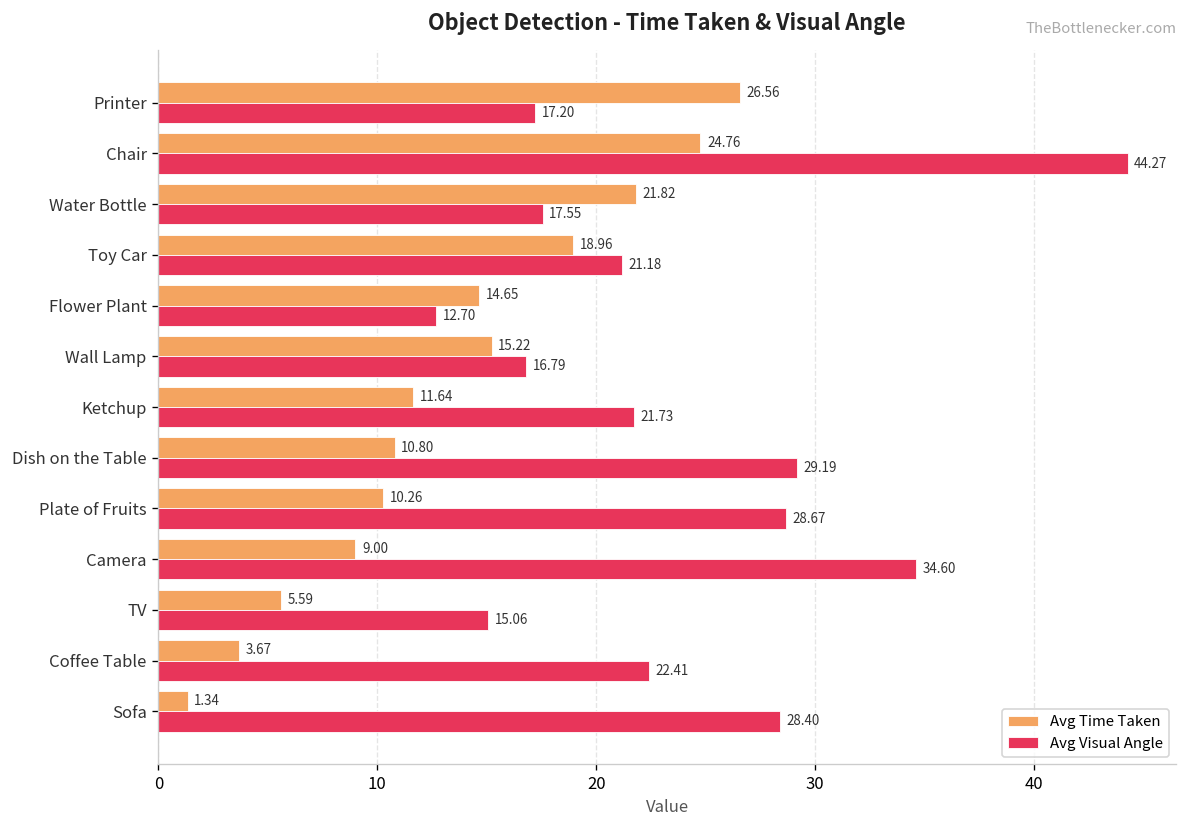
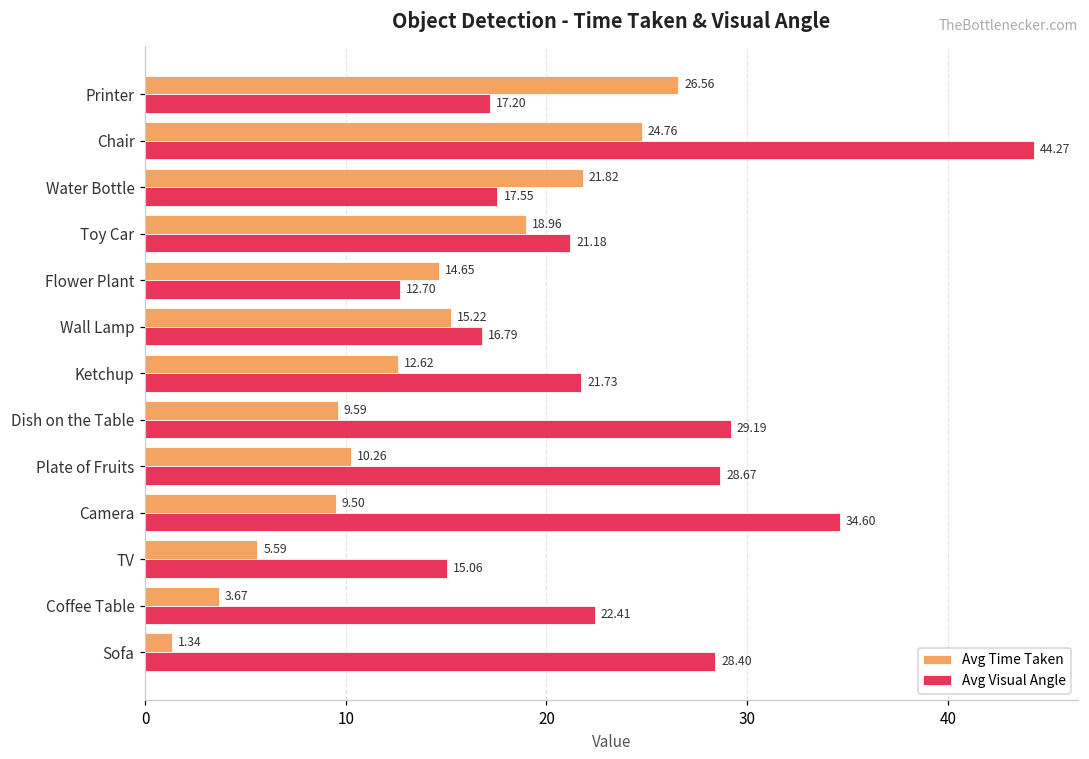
  {
    "Avg Time Taken": {
      "Printer": 26.56,
      "Chair": 24.76,
      "Water Bottle": 21.82,
      "Toy Car": 18.96,
      "Flower Plant": 14.65,
      "Wall Lamp": 15.22,
-     "Ketchup": 11.64,
-     "Dish on the Table": 10.80,
+     "Ketchup": 12.62,
+     "Dish on the Table": 9.59,
      "Plate of Fruits": 10.26,
-     "Camera": 9.00,
+     "Camera": 9.50,
      "TV": 5.59,
      "Coffee Table": 3.67,
      "Sofa": 1.34
    },
    "Avg Visual Angle": {
      "Printer": 17.20,
      "Chair": 44.27,
      "Water Bottle": 17.55,
      "Toy Car": 21.18,
      "Flower Plant": 12.70,
      "Wall Lamp": 16.79,
      "Ketchup": 21.73,
      "Dish on the Table": 29.19,
      "Plate of Fruits": 28.67,
      "Camera": 34.60,
      "TV": 15.06,
      "Coffee Table": 22.41,
      "Sofa": 28.40
    }
  }
